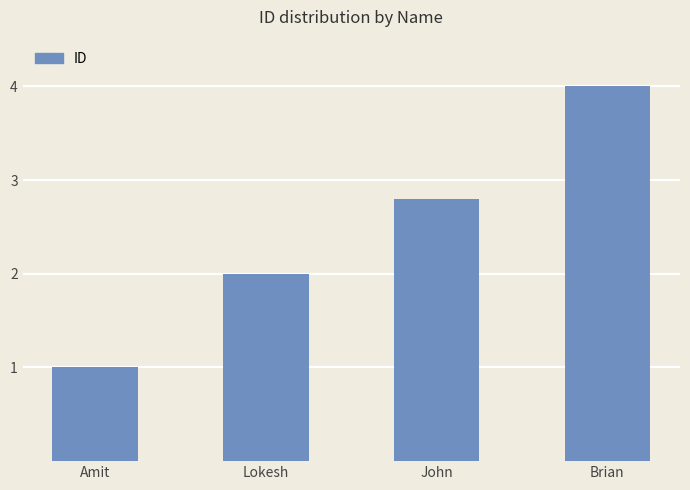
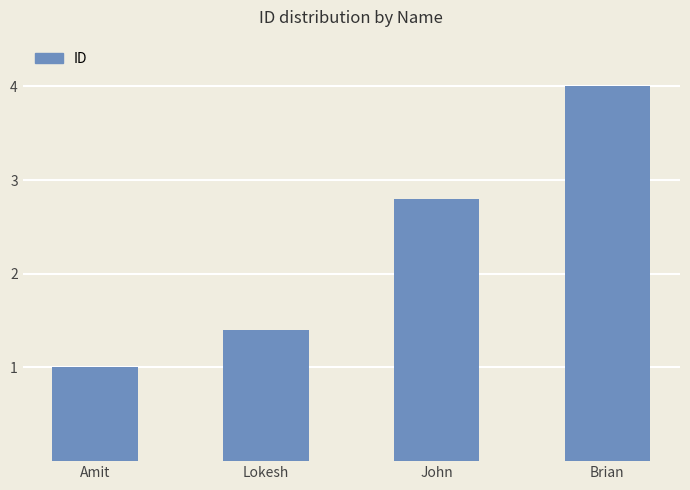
  {
    "Amit": 1.0,
-   "Lokesh": 2.0,
+   "Lokesh": 1.4,
    "John": 2.8,
    "Brian": 4.0
  }
